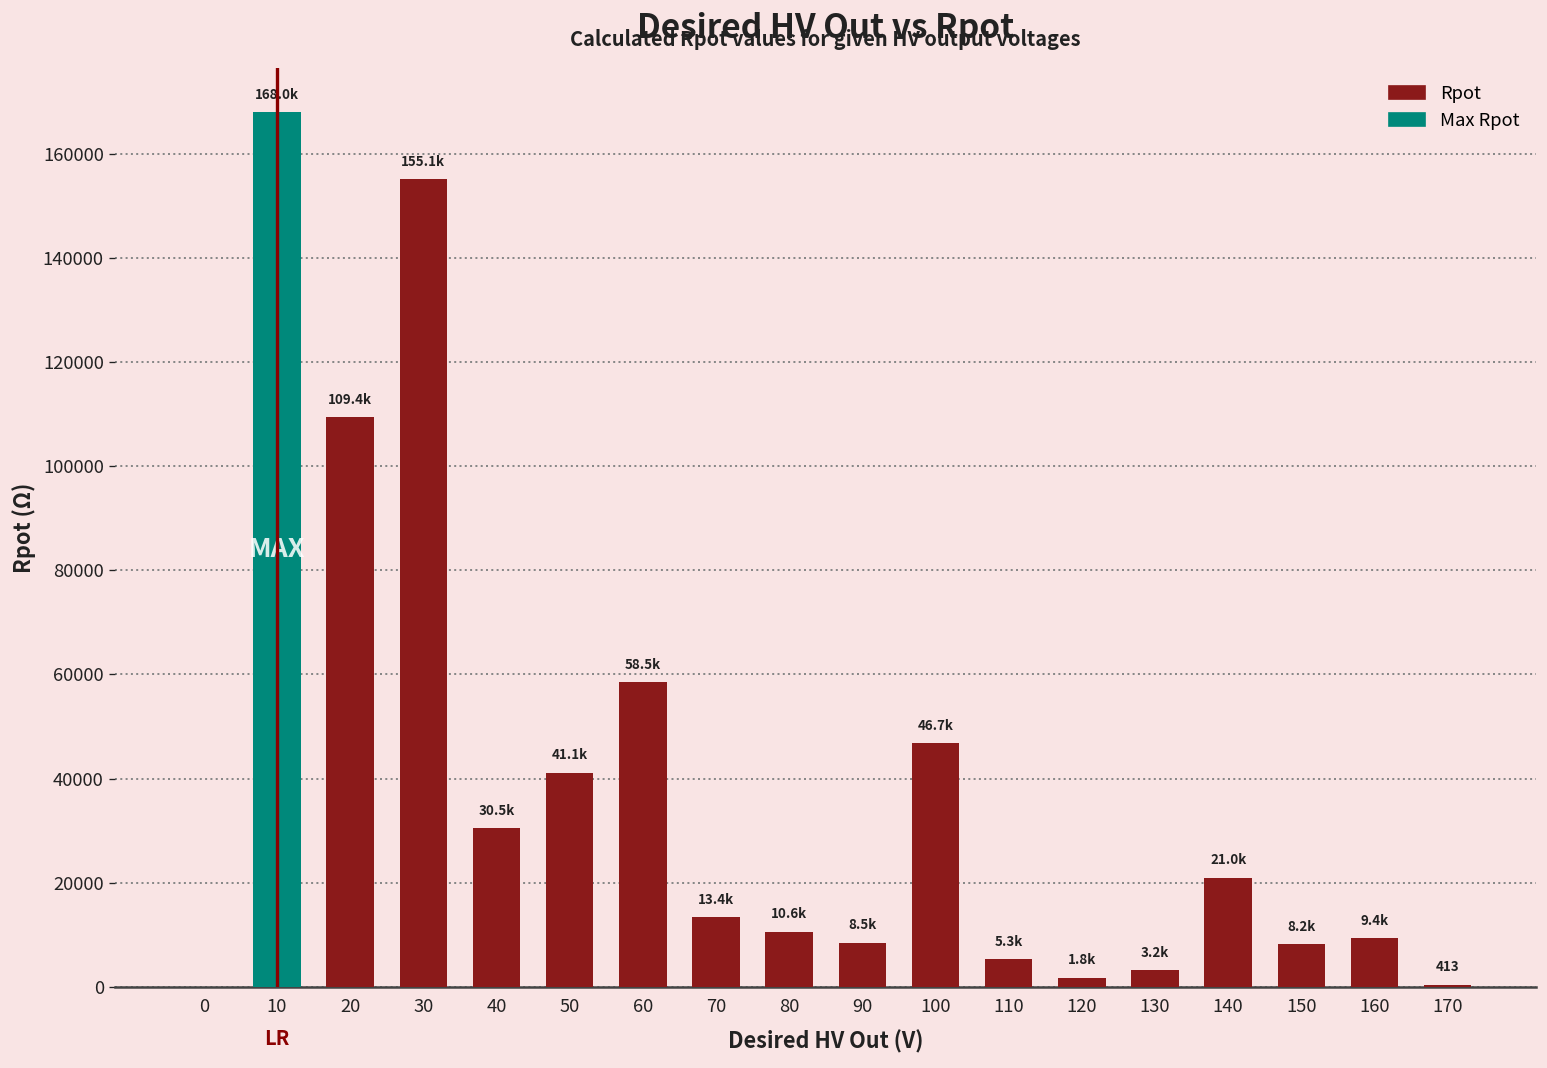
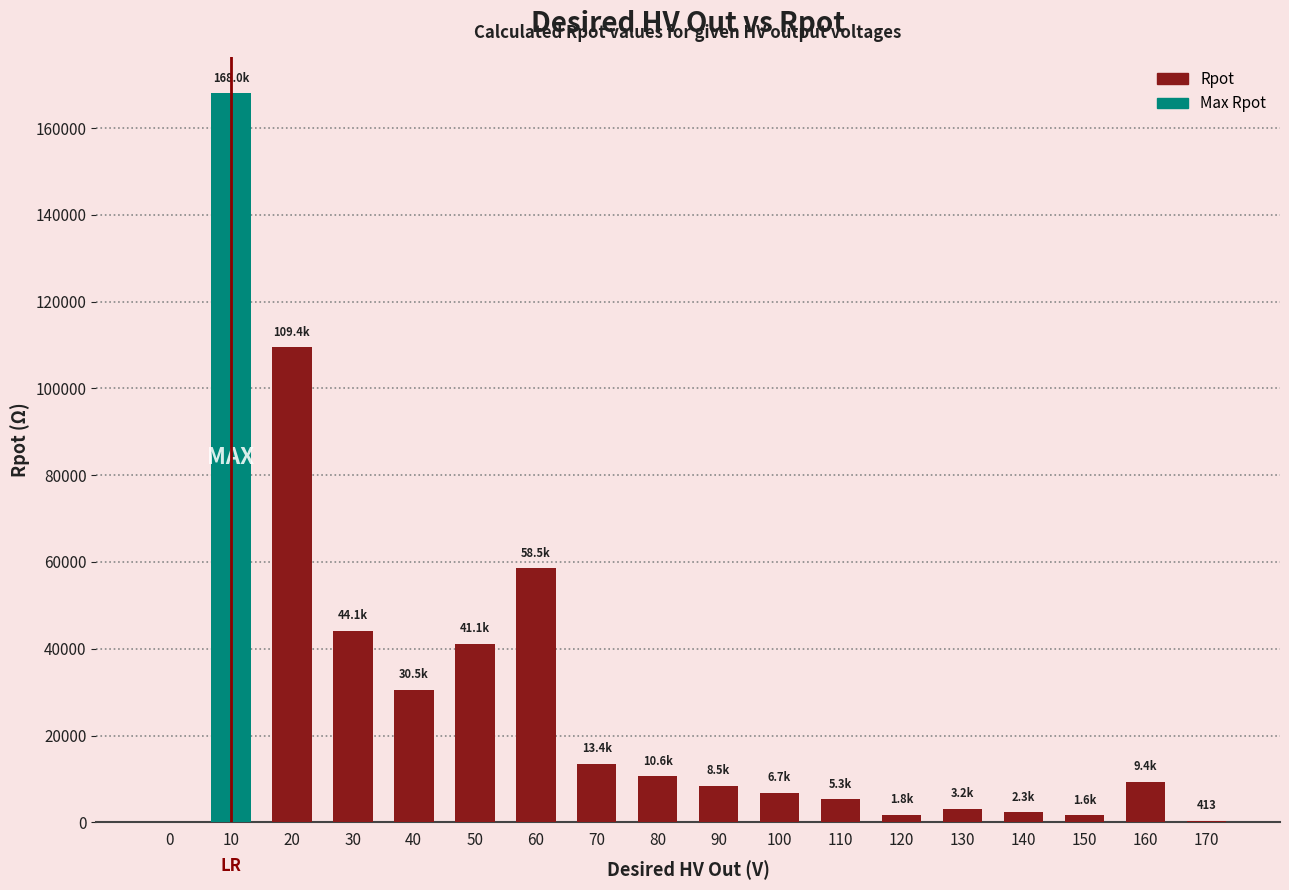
  {
    "10": "168.0k",
    "20": "109.4k",
-   "30": "155.1k",
+   "30": "44.1k",
    "40": "30.5k",
    "50": "41.1k",
    "60": "58.5k",
    "70": "13.4k",
    "80": "10.6k",
    "90": "8.5k",
-   "100": "46.7k",
+   "100": "6.7k",
    "110": "5.3k",
    "120": "1.8k",
    "130": "3.2k",
-   "140": "21.0k",
-   "150": "8.2k",
+   "140": "2.3k",
+   "150": "1.6k",
    "160": "9.4k",
    "170": "413"
  }
